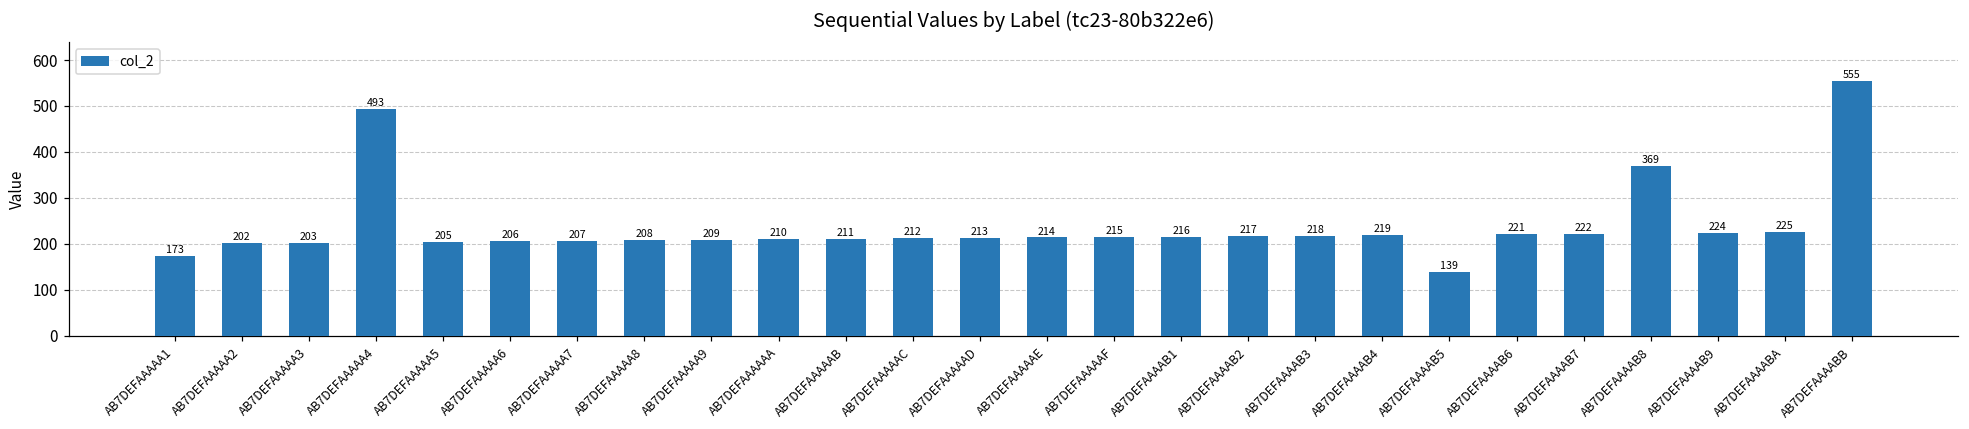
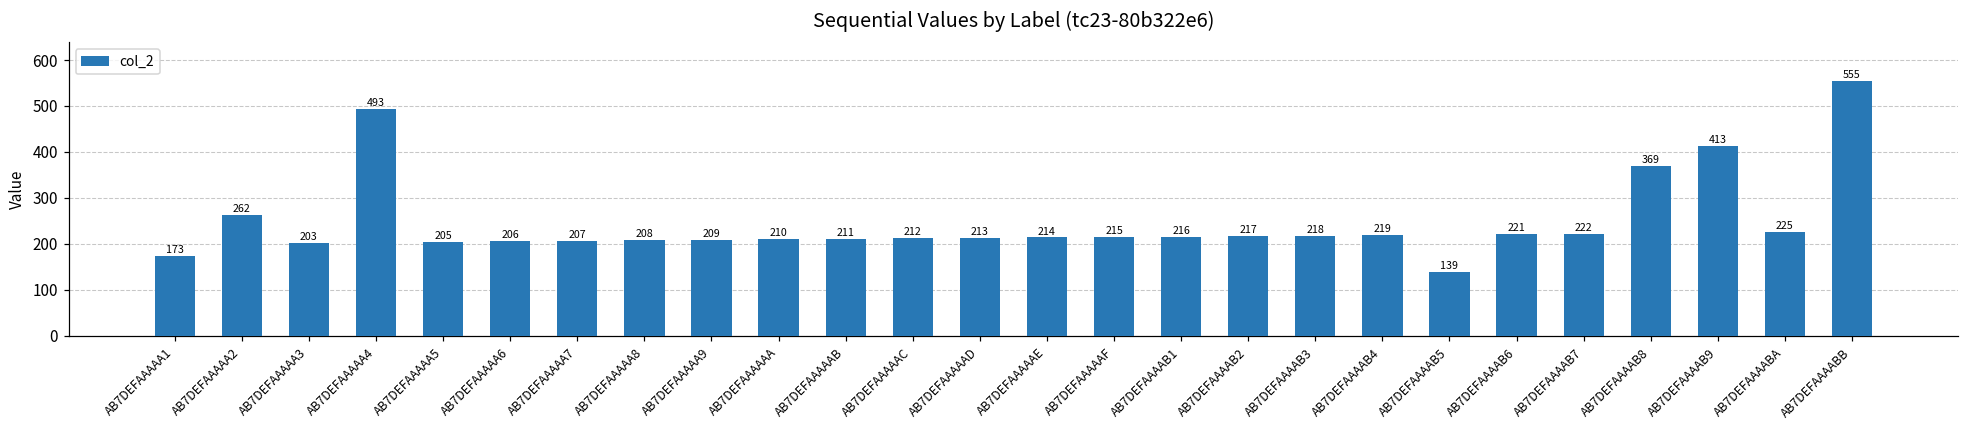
  {
    "AB7DEFAAAAA1": 173,
-   "AB7DEFAAAAA2": 202,
+   "AB7DEFAAAAA2": 262,
    "AB7DEFAAAAA3": 203,
    "AB7DEFAAAAA4": 493,
    "AB7DEFAAAAA5": 205,
    "AB7DEFAAAAA6": 206,
    "AB7DEFAAAAA7": 207,
    "AB7DEFAAAAA8": 208,
    "AB7DEFAAAAA9": 209,
    "AB7DEFAAAAAA": 210,
    "AB7DEFAAAAAB": 211,
    "AB7DEFAAAAAC": 212,
    "AB7DEFAAAAAD": 213,
    "AB7DEFAAAAAE": 214,
    "AB7DEFAAAAAF": 215,
    "AB7DEFAAAAB1": 216,
    "AB7DEFAAAAB2": 217,
    "AB7DEFAAAAB3": 218,
    "AB7DEFAAAAB4": 219,
    "AB7DEFAAAAB5": 139,
    "AB7DEFAAAAB6": 221,
    "AB7DEFAAAAB7": 222,
    "AB7DEFAAAAB8": 369,
-   "AB7DEFAAAAB9": 224,
+   "AB7DEFAAAAB9": 413,
    "AB7DEFAAAABA": 225,
    "AB7DEFAAAABB": 555
  }
